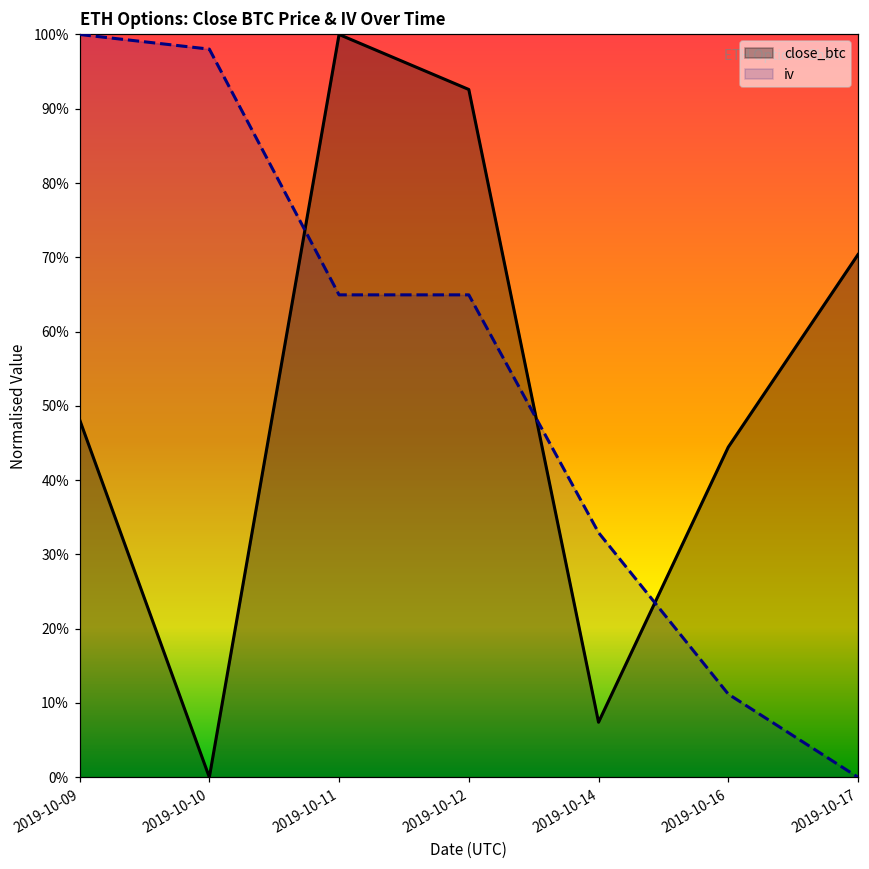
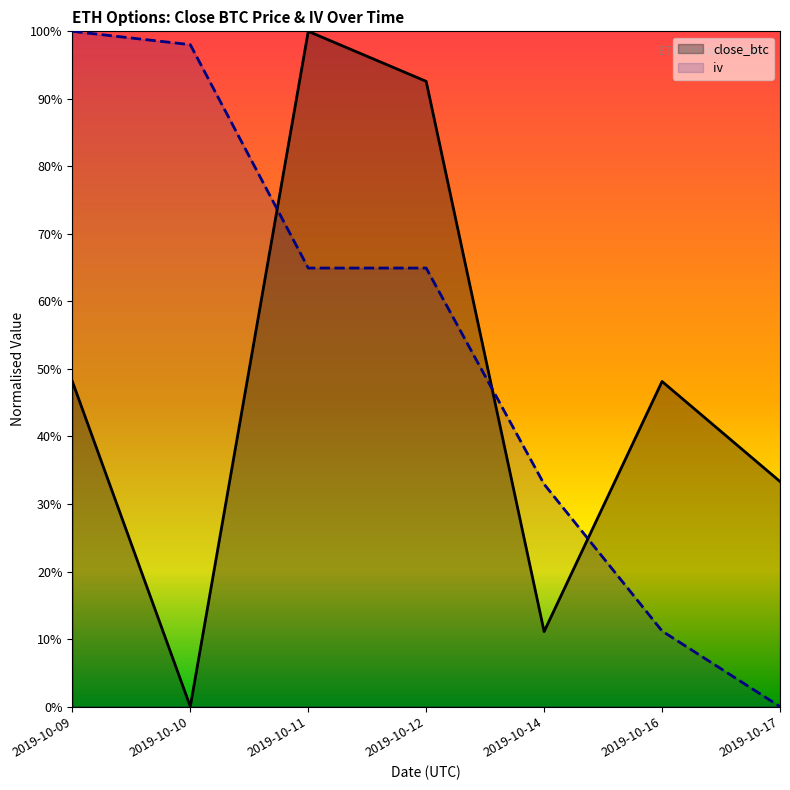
  {
    "close_btc": {
      "2019-10-09": "48%",
      "2019-10-10": "0%",
      "2019-10-11": "100%",
      "2019-10-12": "93%",
-     "2019-10-14": "7%",
-     "2019-10-16": "44%",
-     "2019-10-17": "70%"
+     "2019-10-14": "11%",
+     "2019-10-16": "48%",
+     "2019-10-17": "33%"
    },
    "iv": {
      "2019-10-09": "100%",
      "2019-10-10": "98%",
      "2019-10-11": "65%",
      "2019-10-12": "65%",
      "2019-10-14": "33%",
      "2019-10-16": "11%",
      "2019-10-17": "0%"
    }
  }
